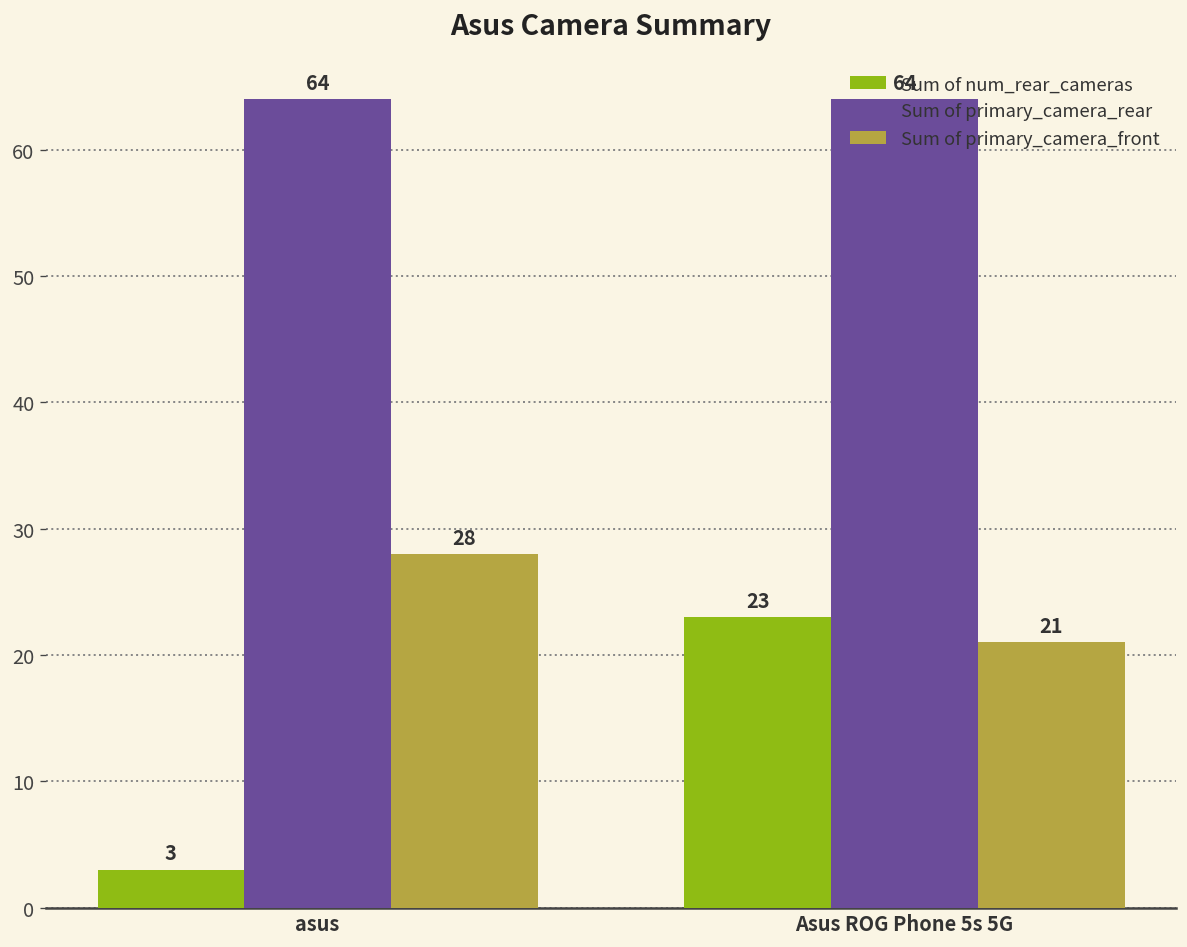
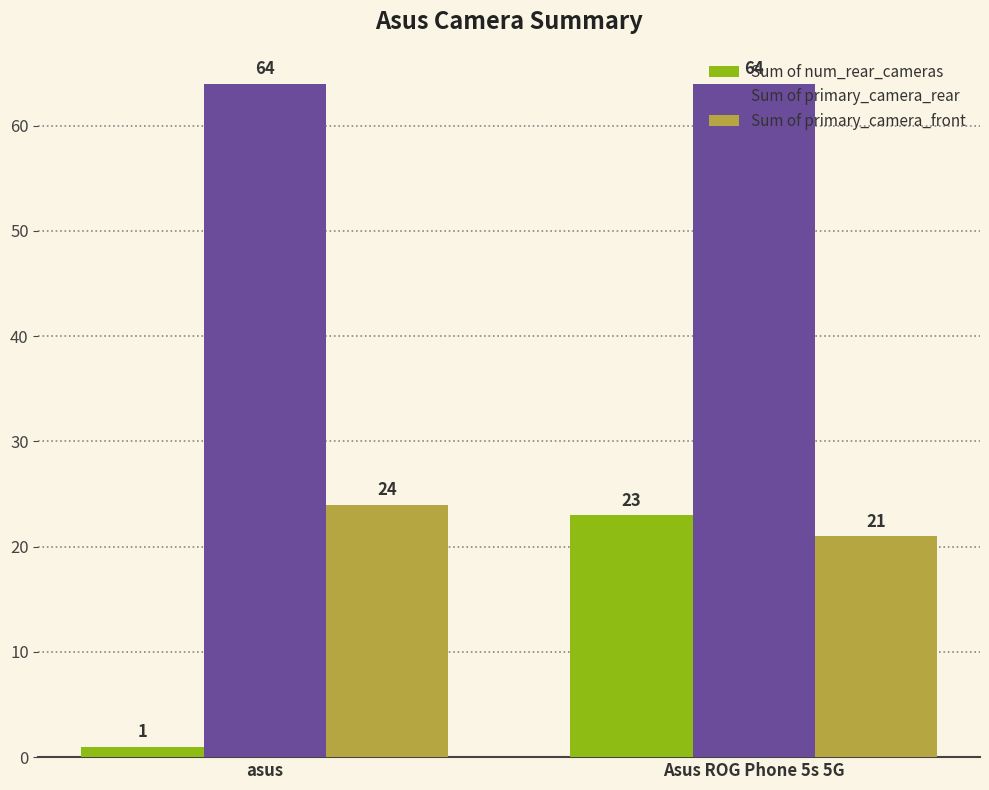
  {
    "Sum of num_rear_cameras": {
-     "asus": 3,
+     "asus": 1,
      "Asus ROG Phone 5s 5G": 23
    },
    "Sum of primary_camera_rear": {
      "asus": 64,
      "Asus ROG Phone 5s 5G": 64
    },
    "Sum of primary_camera_front": {
-     "asus": 28,
+     "asus": 24,
      "Asus ROG Phone 5s 5G": 21
    }
  }
